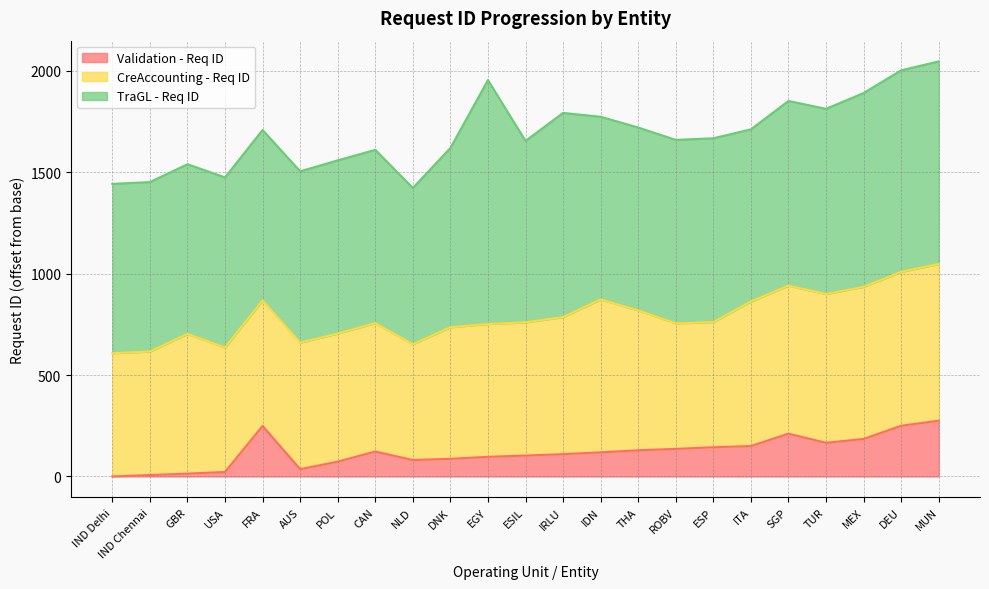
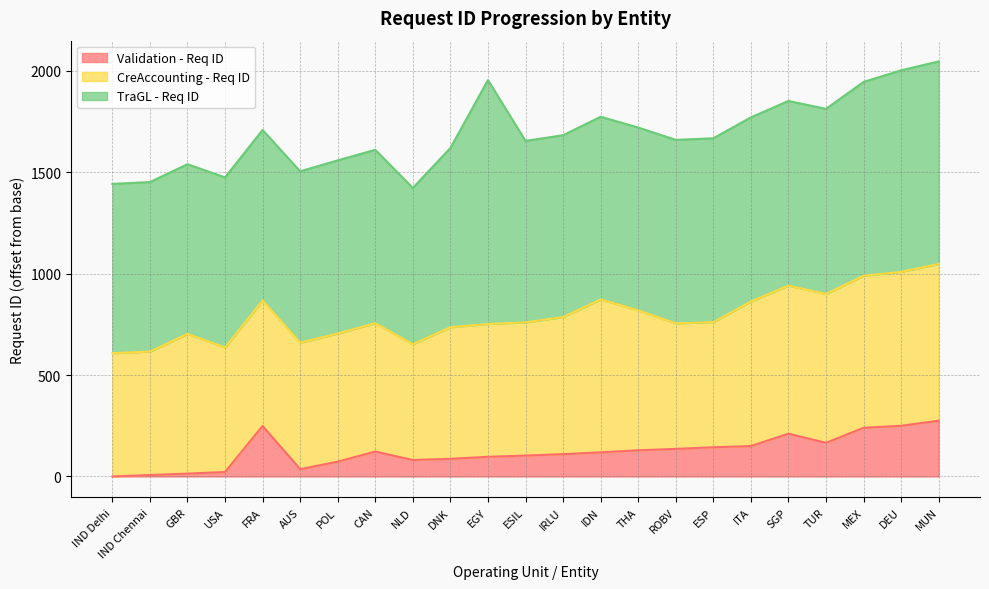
  {
    "Validation - Req ID": {
      "IND Delhi": 0,
      "IND Chennai": 10,
      "GBR": 10,
      "USA": 20,
      "FRA": 250,
      "AUS": 40,
      "POL": 70,
      "CAN": 120,
      "NLD": 80,
      "DNK": 90,
      "EGY": 100,
      "ESIL": 100,
      "IRLU": 110,
      "IDN": 120,
      "THA": 130,
      "ROBV": 140,
      "ESP": 140,
      "ITA": 150,
      "SGP": 210,
      "TUR": 170,
-     "MEX": 190,
+     "MEX": 240,
      "DEU": 250,
      "MUN": 280
    },
    "CreAccounting - Req ID": {
      "IND Delhi": 610,
      "IND Chennai": 610,
      "GBR": 690,
      "USA": 610,
      "FRA": 620,
      "AUS": 620,
      "POL": 630,
      "CAN": 630,
      "NLD": 570,
      "DNK": 650,
      "EGY": 660,
      "ESIL": 660,
      "IRLU": 680,
      "IDN": 750,
      "THA": 690,
      "ROBV": 620,
      "ESP": 620,
      "ITA": 710,
      "SGP": 730,
      "TUR": 730,
      "MEX": 750,
      "DEU": 760,
      "MUN": 770
    },
    "TraGL - Req ID": {
      "IND Delhi": 840,
      "IND Chennai": 840,
      "GBR": 840,
      "USA": 840,
      "FRA": 840,
      "AUS": 850,
      "POL": 850,
      "CAN": 860,
      "NLD": 770,
      "DNK": 880,
      "EGY": 1200,
      "ESIL": 900,
-     "IRLU": 1010,
+     "IRLU": 900,
      "IDN": 900,
      "THA": 900,
      "ROBV": 910,
      "ESP": 910,
-     "ITA": 850,
+     "ITA": 910,
      "SGP": 910,
      "TUR": 910,
      "MEX": 960,
      "DEU": 990,
      "MUN": 1000
    }
  }
